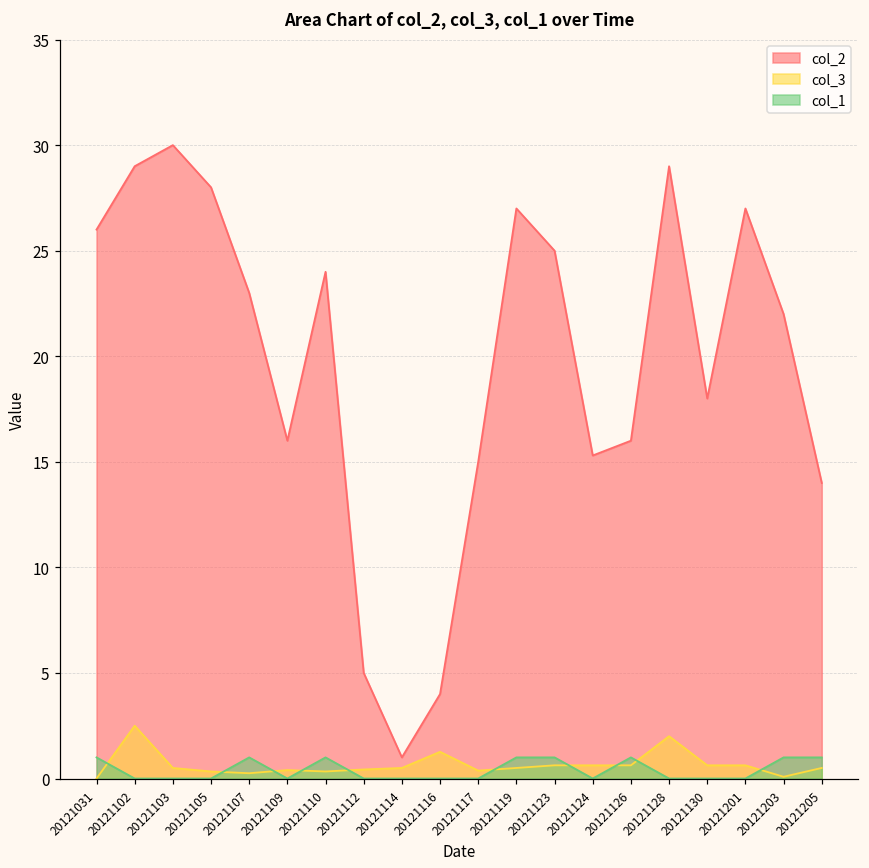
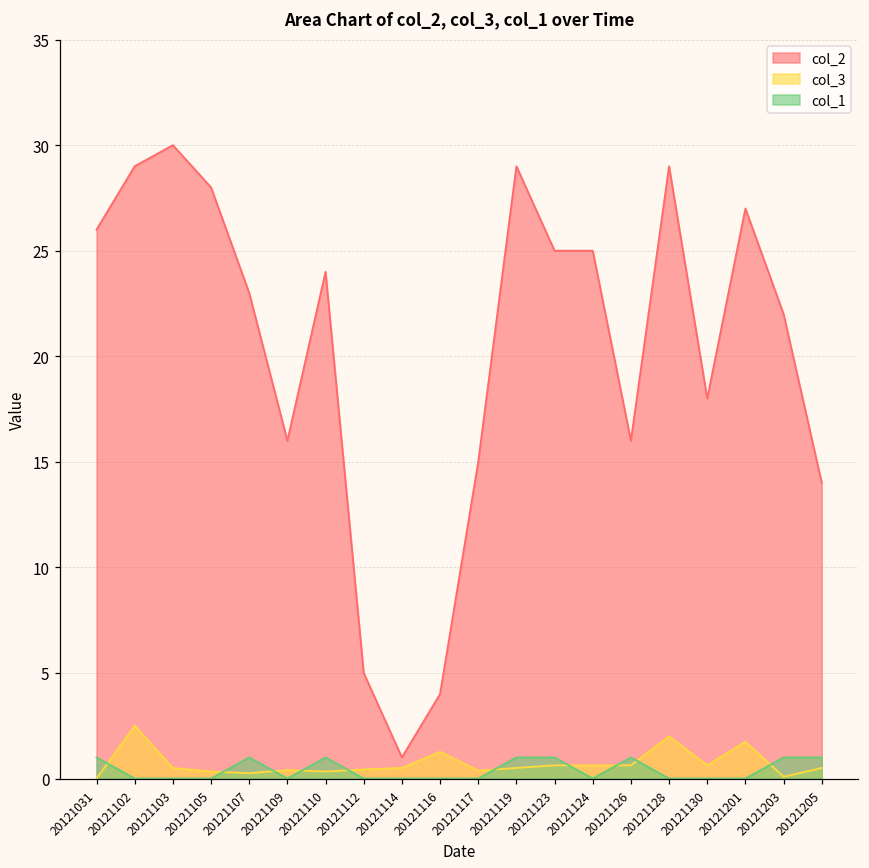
  {
    "col_2": {
      "20121031": 26.0,
      "20121102": 29.0,
      "20121103": 30.0,
      "20121105": 28.0,
      "20121107": 23.0,
      "20121109": 16.0,
      "20121110": 24.0,
      "20121112": 5.0,
      "20121114": 1.0,
      "20121116": 4.0,
      "20121117": 15.0,
-     "20121119": 27,
+     "20121119": 29,
      "20121123": 25.0,
-     "20121124": 15.3,
+     "20121124": 25.0,
      "20121126": 16.0,
      "20121128": 29.0,
      "20121130": 18.0,
      "20121201": 27.0,
      "20121203": 22.0,
      "20121205": 14.0
    },
    "col_3": {
      "20121031": 0.0,
      "20121102": 2.5,
      "20121103": 0.5,
      "20121105": 0.3,
      "20121107": 0.3,
      "20121109": 0.4,
      "20121110": 0.3,
      "20121112": 0.4,
      "20121114": 0.5,
      "20121116": 1.3,
      "20121117": 0.4,
      "20121119": 0.5,
      "20121123": 0.6,
      "20121124": 0.6,
      "20121126": 0.6,
      "20121128": 2.0,
      "20121130": 0.6,
-     "20121201": 0.6,
+     "20121201": 1.7,
      "20121203": 0.1,
      "20121205": 0.5
    },
    "col_1": {
      "20121031": 1.0,
      "20121102": 0.0,
      "20121103": 0.0,
      "20121105": 0.0,
      "20121107": 1.0,
      "20121109": 0.0,
      "20121110": 1.0,
      "20121112": 0.0,
      "20121114": 0.0,
      "20121116": 0.0,
      "20121117": 0.0,
      "20121119": 1.0,
      "20121123": 1.0,
      "20121124": 0.0,
      "20121126": 1.0,
      "20121128": 0.0,
      "20121130": 0.0,
      "20121201": 0.0,
      "20121203": 1.0,
      "20121205": 1.0
    }
  }
